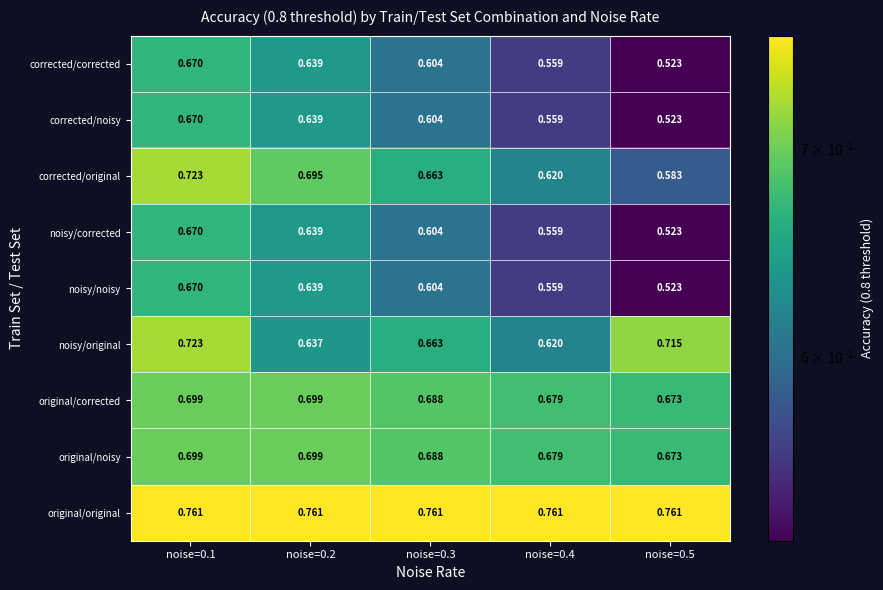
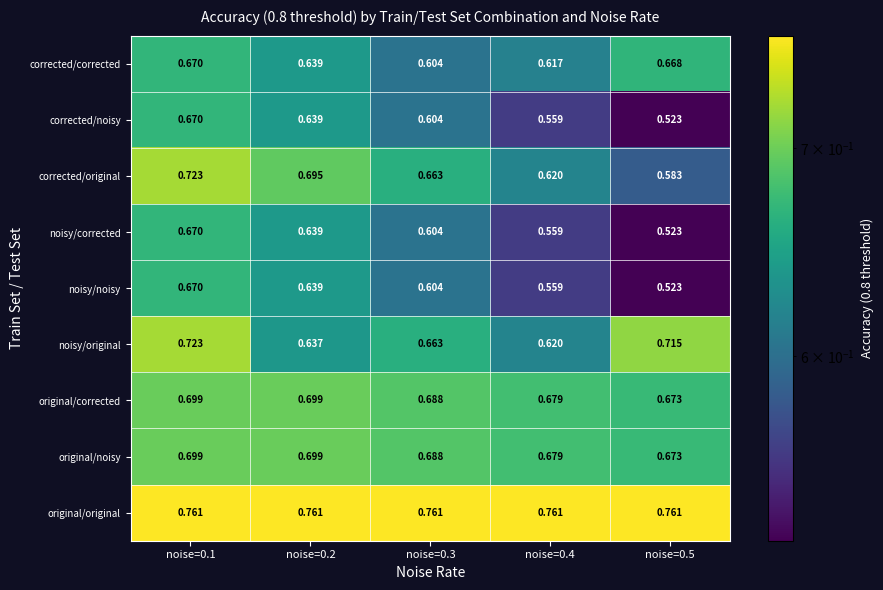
  {
    "corrected/corrected": {
      "noise=0.1": 0.670,
      "noise=0.2": 0.639,
      "noise=0.3": 0.604,
-     "noise=0.4": 0.559,
-     "noise=0.5": 0.523
+     "noise=0.4": 0.617,
+     "noise=0.5": 0.668
    },
    "corrected/noisy": {
      "noise=0.1": 0.670,
      "noise=0.2": 0.639,
      "noise=0.3": 0.604,
      "noise=0.4": 0.559,
      "noise=0.5": 0.523
    },
    "corrected/original": {
      "noise=0.1": 0.723,
      "noise=0.2": 0.695,
      "noise=0.3": 0.663,
      "noise=0.4": 0.620,
      "noise=0.5": 0.583
    },
    "noisy/corrected": {
      "noise=0.1": 0.670,
      "noise=0.2": 0.639,
      "noise=0.3": 0.604,
      "noise=0.4": 0.559,
      "noise=0.5": 0.523
    },
    "noisy/noisy": {
      "noise=0.1": 0.670,
      "noise=0.2": 0.639,
      "noise=0.3": 0.604,
      "noise=0.4": 0.559,
      "noise=0.5": 0.523
    },
    "noisy/original": {
      "noise=0.1": 0.723,
      "noise=0.2": 0.637,
      "noise=0.3": 0.663,
      "noise=0.4": 0.620,
      "noise=0.5": 0.715
    },
    "original/corrected": {
      "noise=0.1": 0.699,
      "noise=0.2": 0.699,
      "noise=0.3": 0.688,
      "noise=0.4": 0.679,
      "noise=0.5": 0.673
    },
    "original/noisy": {
      "noise=0.1": 0.699,
      "noise=0.2": 0.699,
      "noise=0.3": 0.688,
      "noise=0.4": 0.679,
      "noise=0.5": 0.673
    },
    "original/original": {
      "noise=0.1": 0.761,
      "noise=0.2": 0.761,
      "noise=0.3": 0.761,
      "noise=0.4": 0.761,
      "noise=0.5": 0.761
    }
  }
